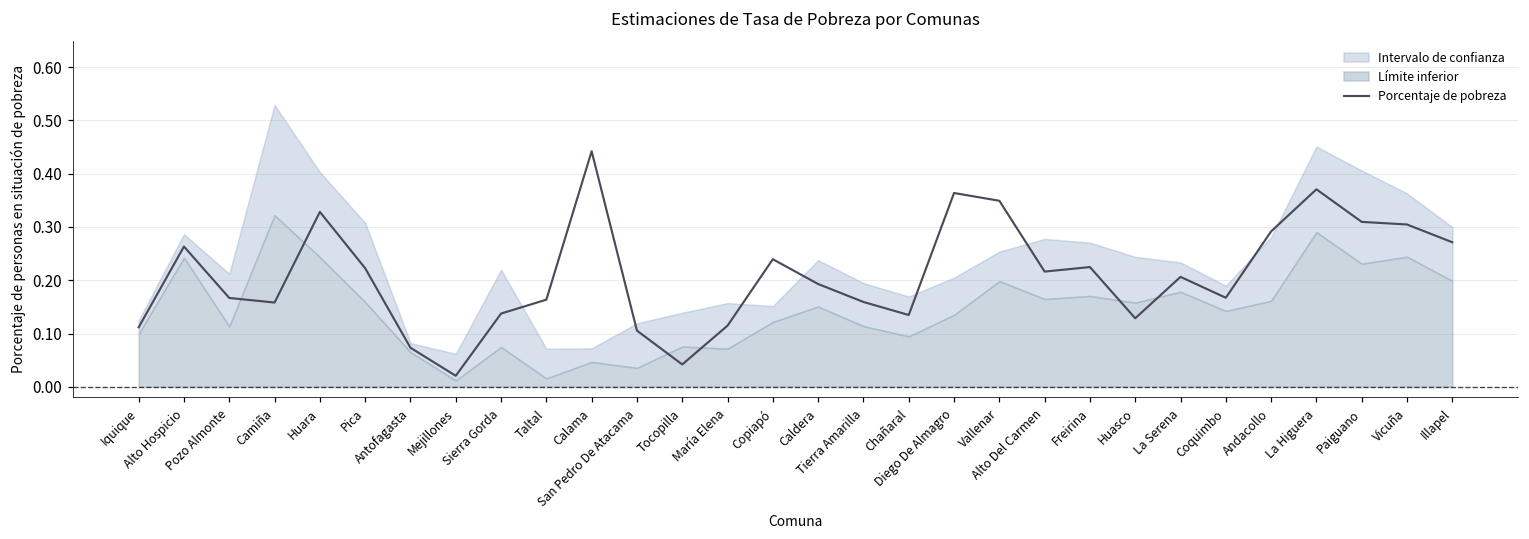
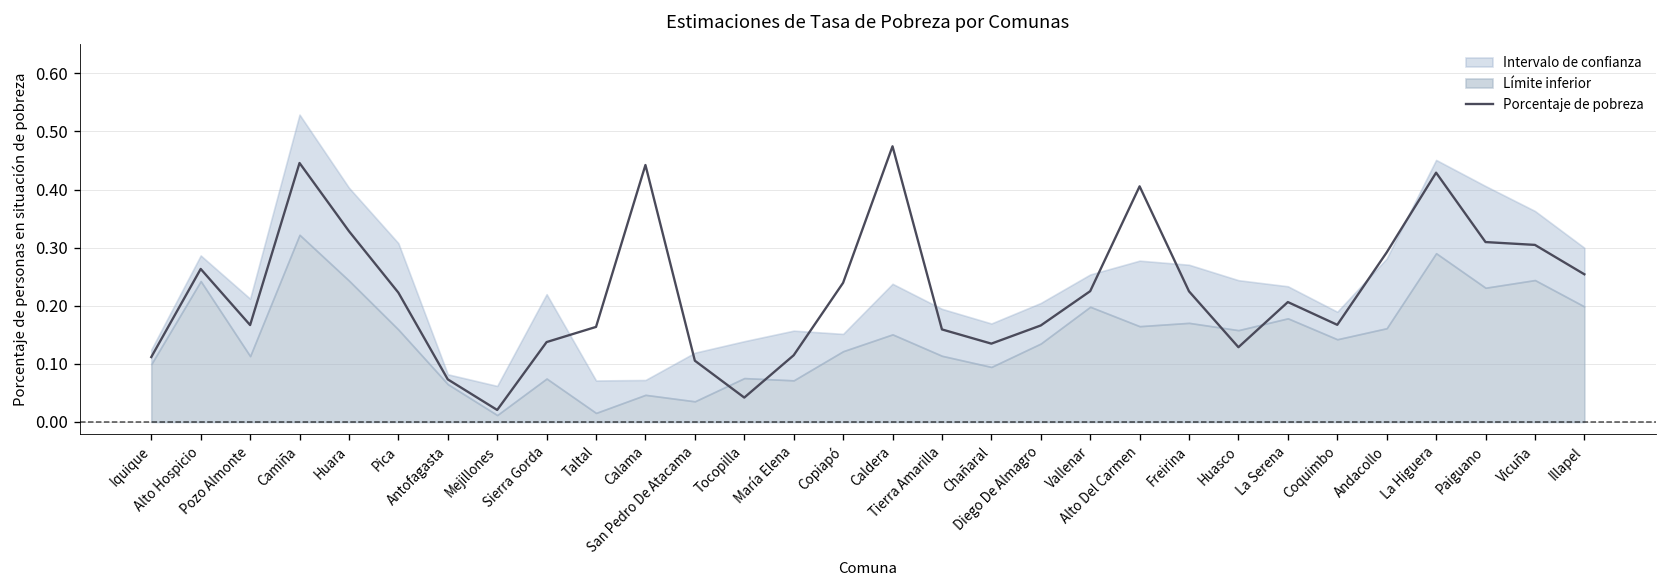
  {
    "Porcentaje de pobreza": {
      "Iquique": 0.11,
      "Alto Hospicio": 0.26,
      "Pozo Almonte": 0.17,
-     "Camiña": 0.16,
+     "Camiña": 0.45,
      "Huara": 0.33,
      "Pica": 0.22,
      "Antofagasta": 0.07,
      "Mejillones": 0.02,
      "Sierra Gorda": 0.14,
      "Taltal": 0.16,
      "Calama": 0.44,
      "San Pedro De Atacama": 0.11,
      "Tocopilla": 0.04,
      "María Elena": 0.11,
      "Copiapó": 0.24,
-     "Caldera": 0.19,
+     "Caldera": 0.47,
      "Tierra Amarilla": 0.16,
      "Chañaral": 0.13,
-     "Diego De Almagro": 0.36,
-     "Vallenar": 0.35,
-     "Alto Del Carmen": 0.22,
+     "Diego De Almagro": 0.17,
+     "Vallenar": 0.23,
+     "Alto Del Carmen": 0.41,
      "Freirina": 0.22,
      "Huasco": 0.13,
      "La Serena": 0.21,
      "Coquimbo": 0.17,
      "Andacollo": 0.29,
-     "La Higuera": 0.37,
+     "La Higuera": 0.43,
      "Paiguano": 0.31,
      "Vicuña": 0.30,
-     "Illapel": 0.27
+     "Illapel": 0.25
    }
  }
